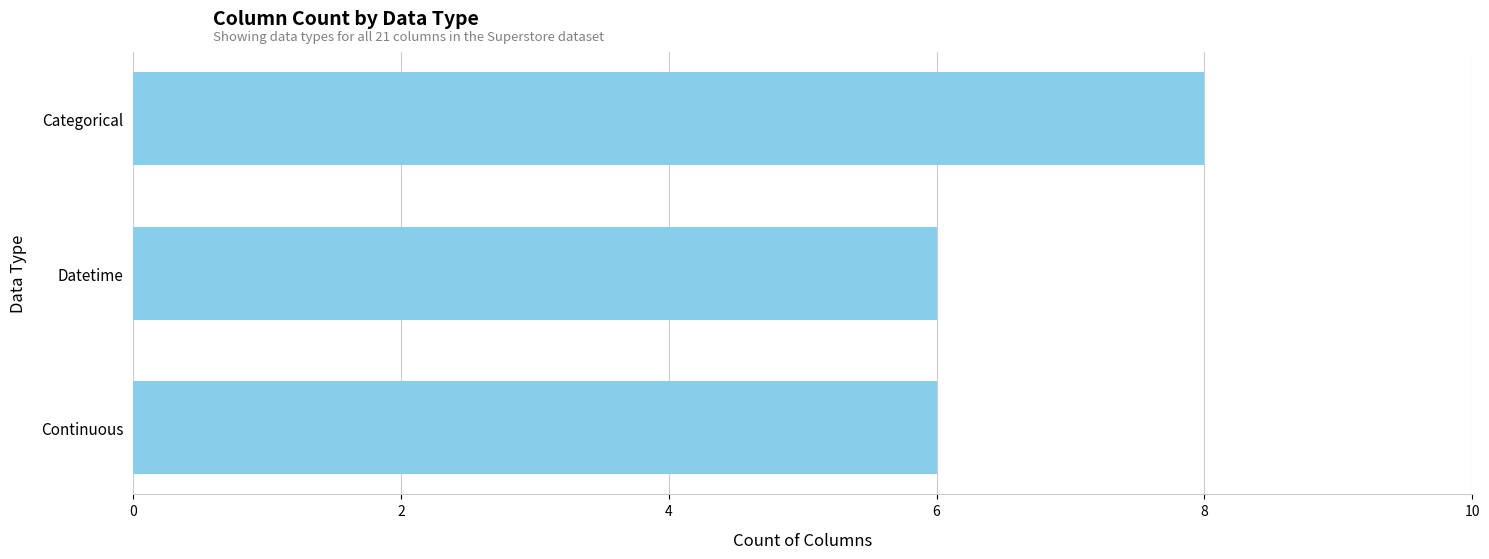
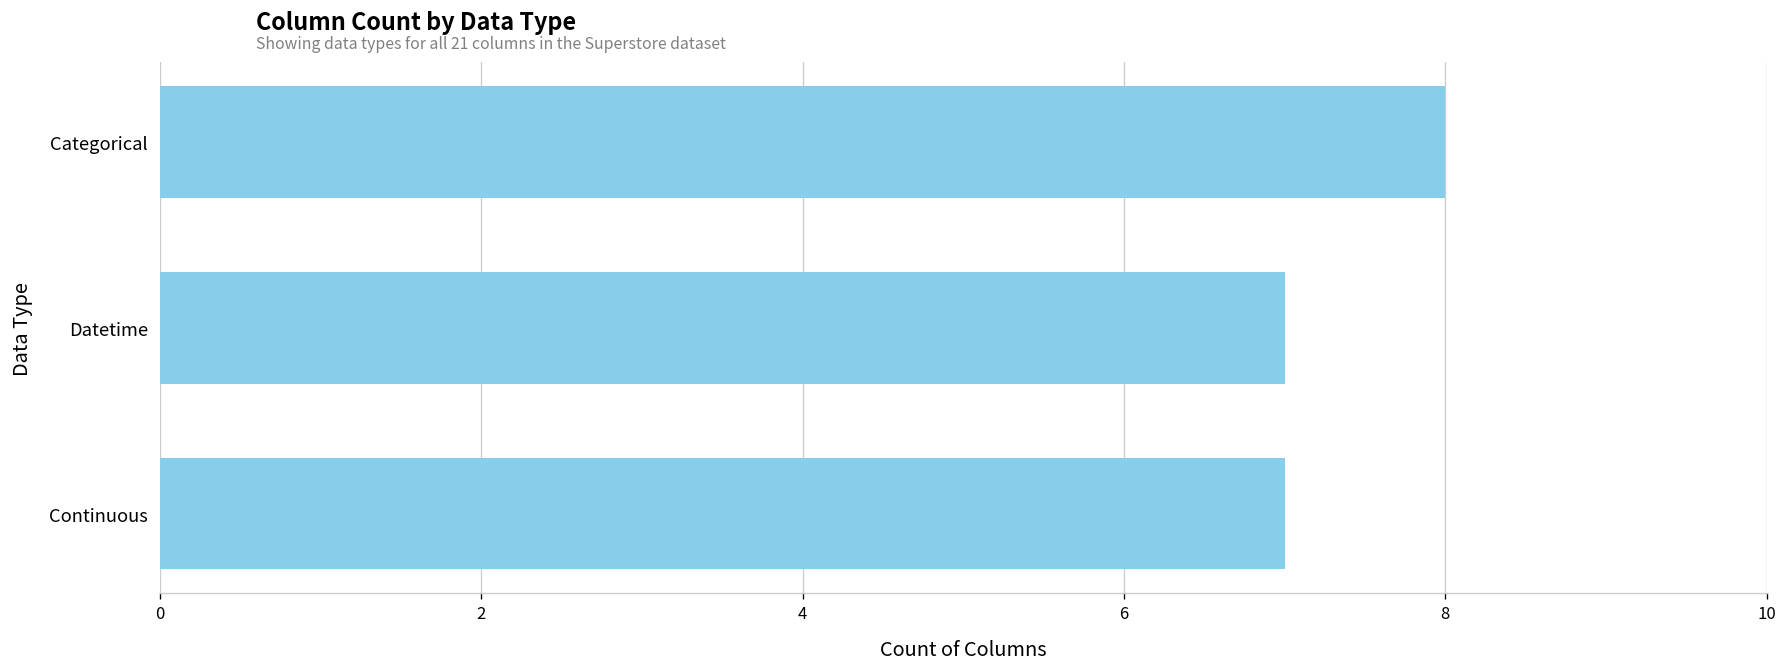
  {
    "Categorical": 8,
-   "Datetime": 6,
-   "Continuous": 6
+   "Datetime": 7,
+   "Continuous": 7
  }
